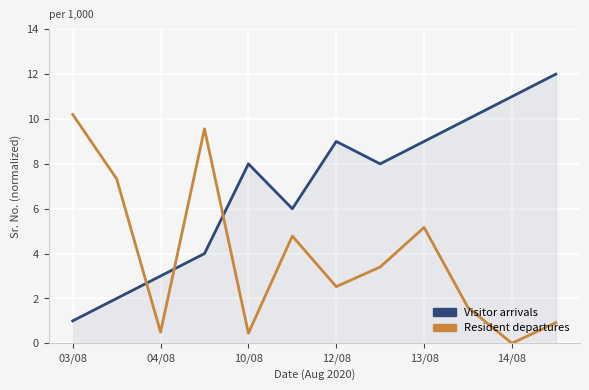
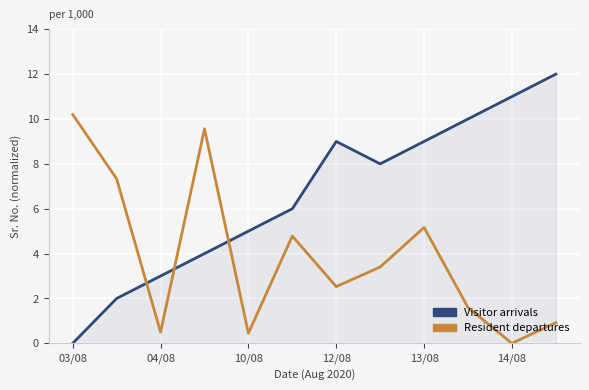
  {
    "Visitor arrivals": {
-     "03/08": 1,
-     "10/08": 8,
+     "03/08": 0,
+     "10/08": 5,
      "12/08": 9,
      "14/08": 11
    },
    "Resident departures": {
      "03/08": 10.2,
      "10/08": 0.4,
      "12/08": 2.5,
      "14/08": 0
    }
  }
